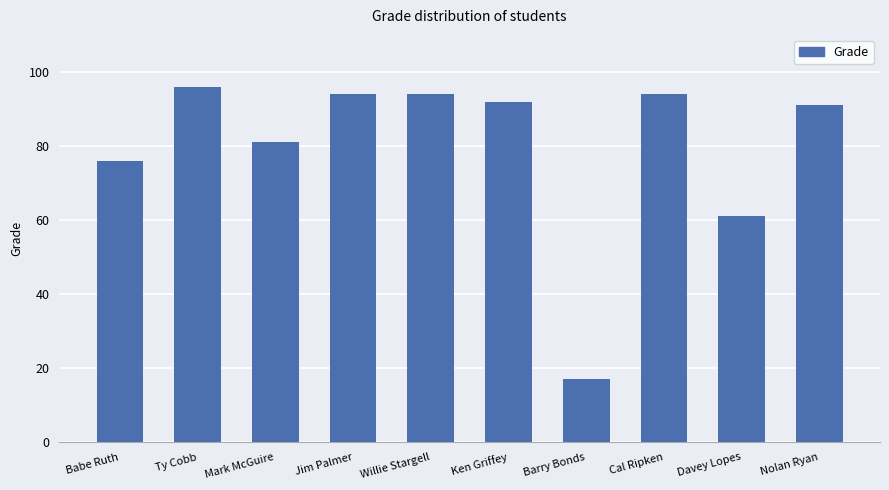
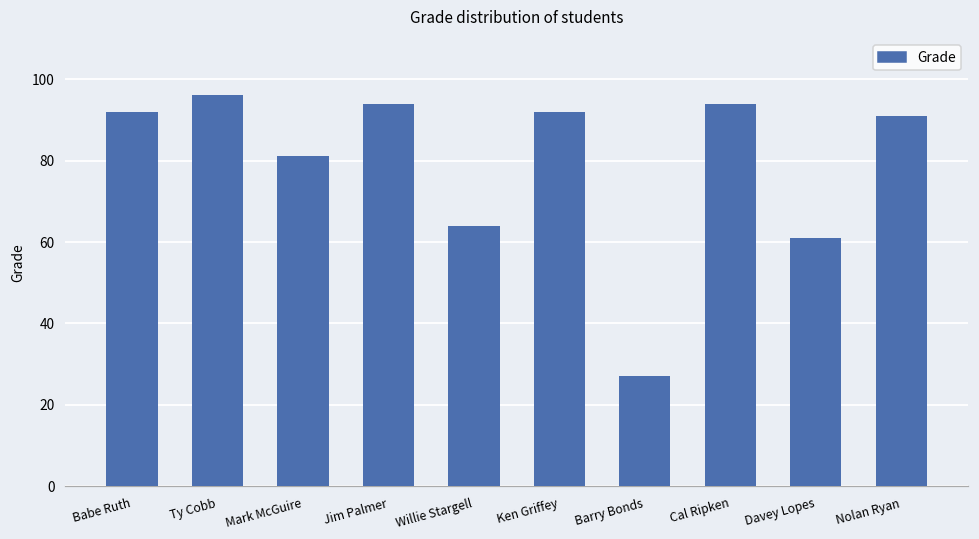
  {
-   "Babe Ruth": 76,
+   "Babe Ruth": 92,
    "Ty Cobb": 96,
    "Mark McGuire": 81,
    "Jim Palmer": 94,
-   "Willie Stargell": 94,
+   "Willie Stargell": 64,
    "Ken Griffey": 92,
-   "Barry Bonds": 17,
+   "Barry Bonds": 27,
    "Cal Ripken": 94,
    "Davey Lopes": 61,
    "Nolan Ryan": 91
  }
